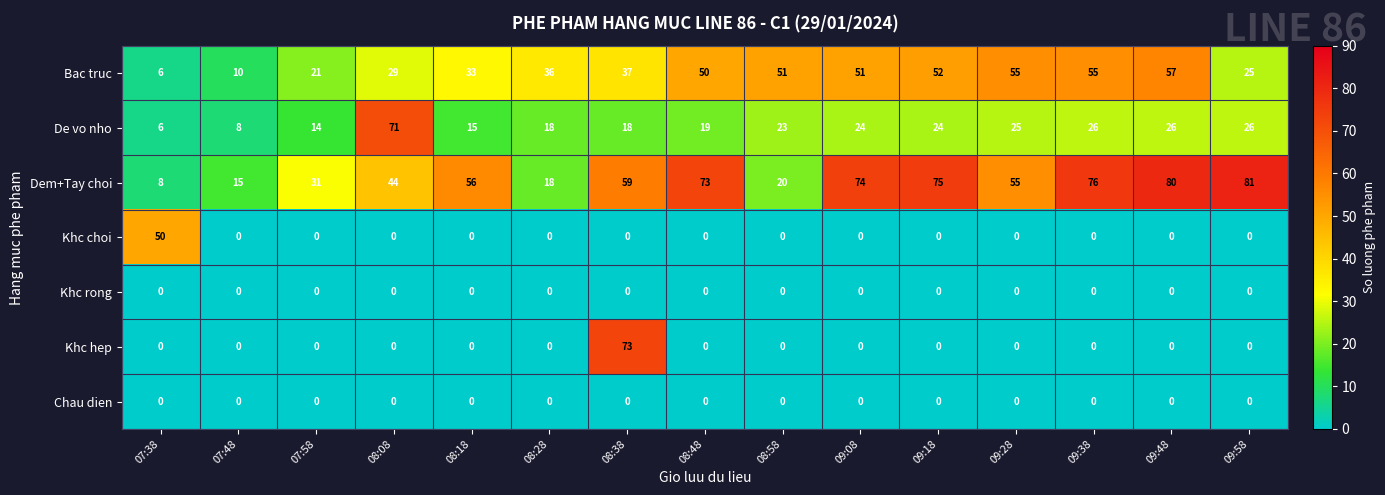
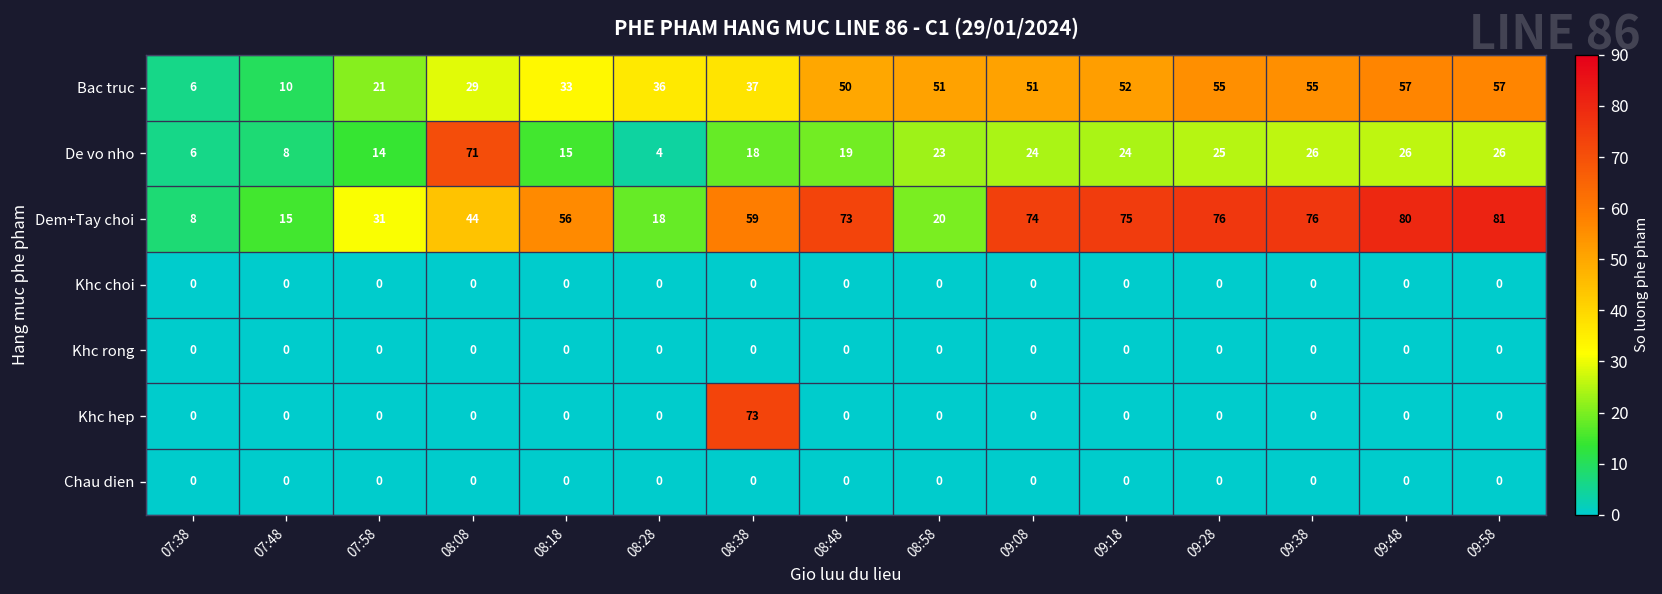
  {
    "Bac truc": {
      "07:38": 6,
      "07:48": 10,
      "07:58": 21,
      "08:08": 29,
      "08:18": 33,
      "08:28": 36,
      "08:38": 37,
      "08:48": 50,
      "08:58": 51,
      "09:08": 51,
      "09:18": 52,
      "09:28": 55,
      "09:38": 55,
      "09:48": 57,
-     "09:58": 25
+     "09:58": 57
    },
    "De vo nho": {
      "07:38": 6,
      "07:48": 8,
      "07:58": 14,
      "08:08": 71,
      "08:18": 15,
-     "08:28": 18,
+     "08:28": 4,
      "08:38": 18,
      "08:48": 19,
      "08:58": 23,
      "09:08": 24,
      "09:18": 24,
      "09:28": 25,
      "09:38": 26,
      "09:48": 26,
      "09:58": 26
    },
    "Dem+Tay choi": {
      "07:38": 8,
      "07:48": 15,
      "07:58": 31,
      "08:08": 44,
      "08:18": 56,
      "08:28": 18,
      "08:38": 59,
      "08:48": 73,
      "08:58": 20,
      "09:08": 74,
      "09:18": 75,
-     "09:28": 55,
+     "09:28": 76,
      "09:38": 76,
      "09:48": 80,
      "09:58": 81
    },
    "Khc choi": {
-     "07:38": 50,
+     "07:38": 0,
      "07:48": 0,
      "07:58": 0,
      "08:08": 0,
      "08:18": 0,
      "08:28": 0,
      "08:38": 0,
      "08:48": 0,
      "08:58": 0,
      "09:08": 0,
      "09:18": 0,
      "09:28": 0,
      "09:38": 0,
      "09:48": 0,
      "09:58": 0
    },
    "Khc rong": {
      "07:38": 0,
      "07:48": 0,
      "07:58": 0,
      "08:08": 0,
      "08:18": 0,
      "08:28": 0,
      "08:38": 0,
      "08:48": 0,
      "08:58": 0,
      "09:08": 0,
      "09:18": 0,
      "09:28": 0,
      "09:38": 0,
      "09:48": 0,
      "09:58": 0
    },
    "Khc hep": {
      "07:38": 0,
      "07:48": 0,
      "07:58": 0,
      "08:08": 0,
      "08:18": 0,
      "08:28": 0,
      "08:38": 73,
      "08:48": 0,
      "08:58": 0,
      "09:08": 0,
      "09:18": 0,
      "09:28": 0,
      "09:38": 0,
      "09:48": 0,
      "09:58": 0
    },
    "Chau dien": {
      "07:38": 0,
      "07:48": 0,
      "07:58": 0,
      "08:08": 0,
      "08:18": 0,
      "08:28": 0,
      "08:38": 0,
      "08:48": 0,
      "08:58": 0,
      "09:08": 0,
      "09:18": 0,
      "09:28": 0,
      "09:38": 0,
      "09:48": 0,
      "09:58": 0
    }
  }
